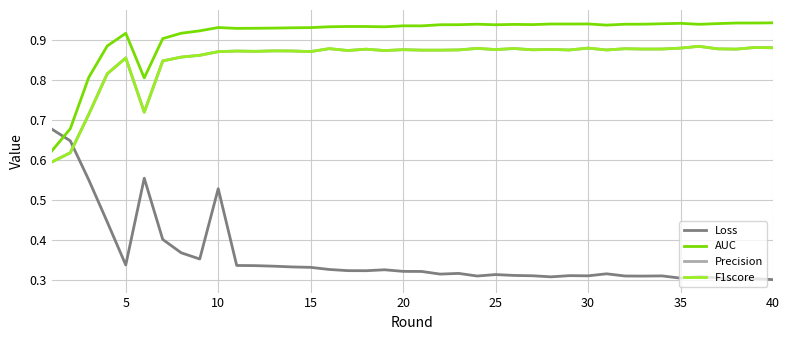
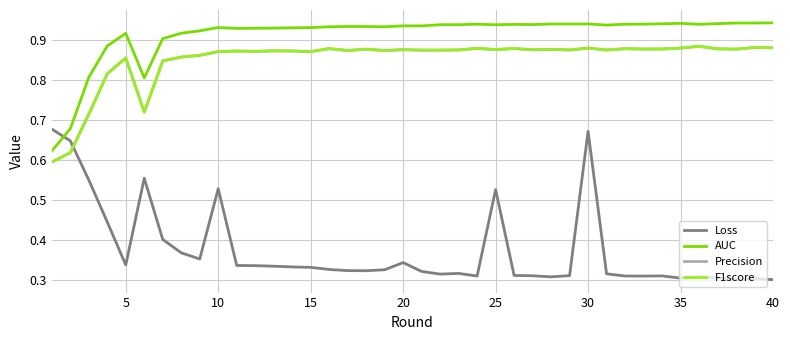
  {
    "Loss": {
      "5": 0.34,
      "10": 0.53,
      "15": 0.33,
-     "20": 0.32,
-     "25": 0.31,
-     "30": 0.31,
+     "20": 0.34,
+     "25": 0.53,
+     "30": 0.67,
      "40": 0.30
    }
  }
